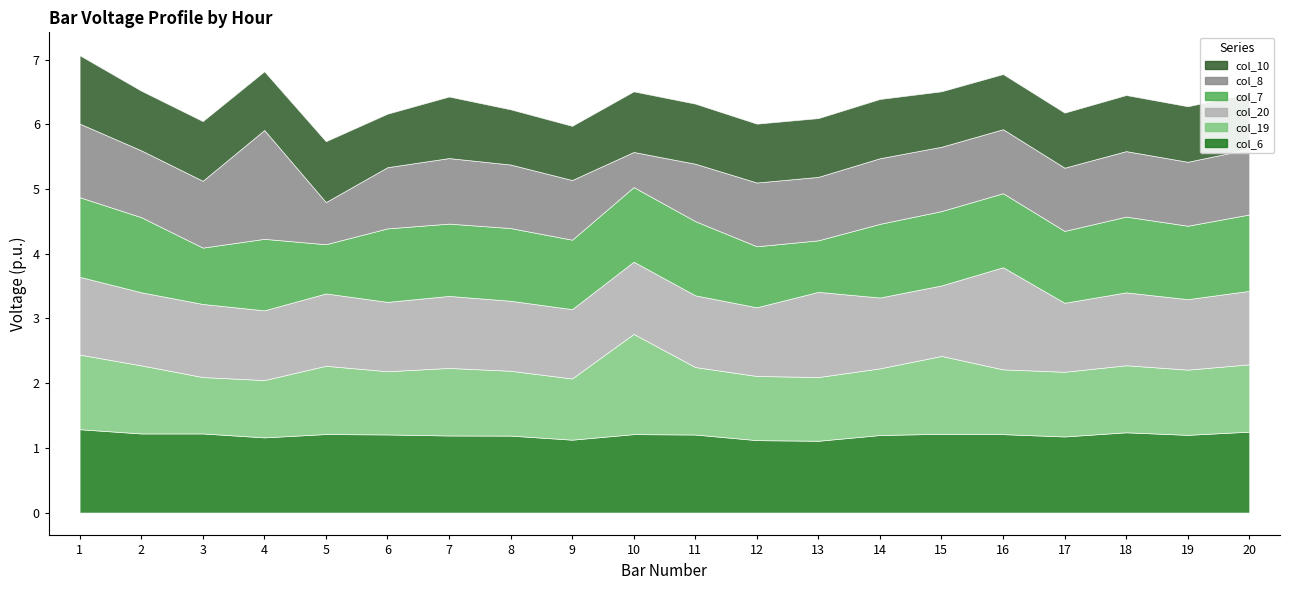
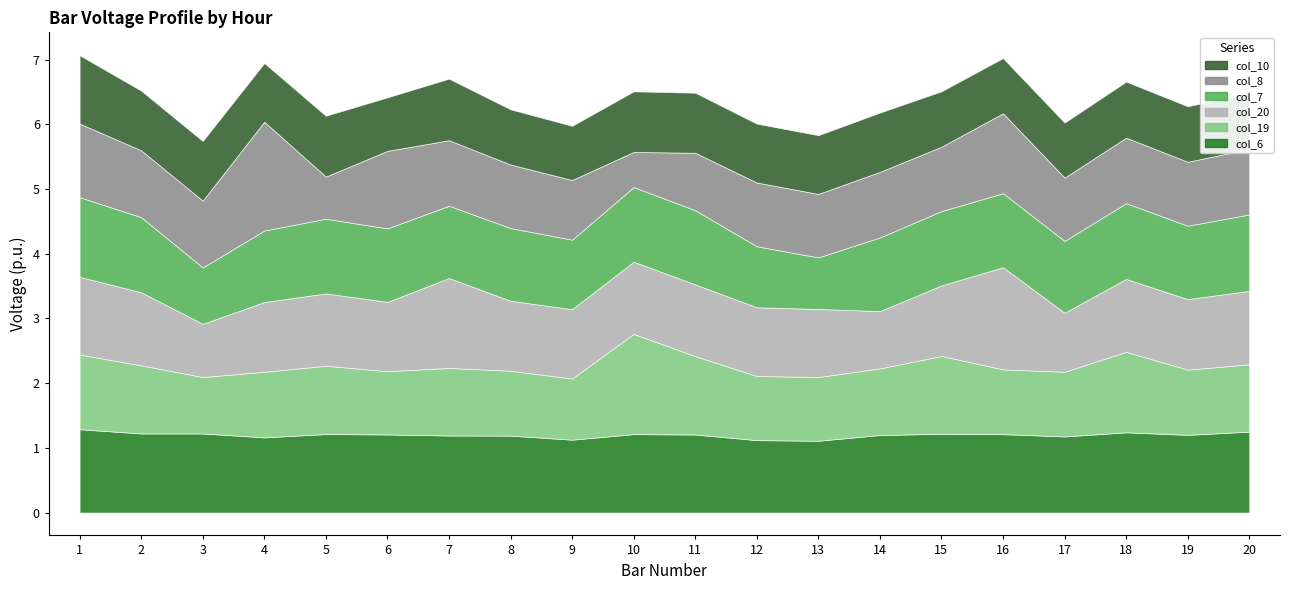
  {
    "col_19": {
      "1": 1.2,
      "2": 1.1,
      "3": 0.9,
-     "4": 0.9,
+     "4": 1.0,
      "5": 1.1,
      "6": 1.0,
      "7": 1.0,
      "8": 1.0,
      "9": 0.9,
      "10": 1.5,
-     "11": 1.0,
+     "11": 1.2,
      "12": 1.0,
      "13": 1.0,
      "14": 1.0,
      "15": 1.2,
      "16": 1.0,
      "17": 1.0,
-     "18": 1.0,
+     "18": 1.2,
      "19": 1.0,
      "20": 1.0
    },
    "col_20": {
      "1": 1.2,
      "2": 1.1,
-     "3": 1.1,
+     "3": 0.8,
      "4": 1.1,
      "5": 1.1,
      "6": 1.1,
-     "7": 1.1,
+     "7": 1.4,
      "8": 1.1,
      "9": 1.1,
      "10": 1.1,
      "11": 1.1,
      "12": 1.1,
-     "13": 1.3,
-     "14": 1.1,
+     "13": 1.1,
+     "14": 0.9,
      "15": 1.1,
      "16": 1.6,
-     "17": 1.1,
+     "17": 0.9,
      "18": 1.1,
      "19": 1.1,
      "20": 1.1
    },
    "col_7": {
      "1": 1.2,
      "2": 1.2,
      "3": 0.9,
      "4": 1.1,
-     "5": 0.8,
+     "5": 1.2,
      "6": 1.1,
      "7": 1.1,
      "8": 1.1,
      "9": 1.1,
      "10": 1.2,
      "11": 1.1,
      "12": 0.9,
      "13": 0.8,
      "14": 1.1,
      "15": 1.1,
      "16": 1.1,
      "17": 1.1,
      "18": 1.2,
      "19": 1.1,
      "20": 1.2
    },
    "col_8": {
      "1": 1.1,
      "2": 1.0,
      "3": 1.0,
      "4": 1.7,
      "5": 0.7,
-     "6": 0.9,
+     "6": 1.2,
      "7": 1.0,
      "8": 1.0,
      "9": 0.9,
      "10": 0.5,
      "11": 0.9,
      "12": 1.0,
      "13": 1.0,
      "14": 1.0,
      "15": 1.0,
-     "16": 1.0,
+     "16": 1.2,
      "17": 1.0,
      "18": 1.0,
      "19": 1.0
    }
  }
